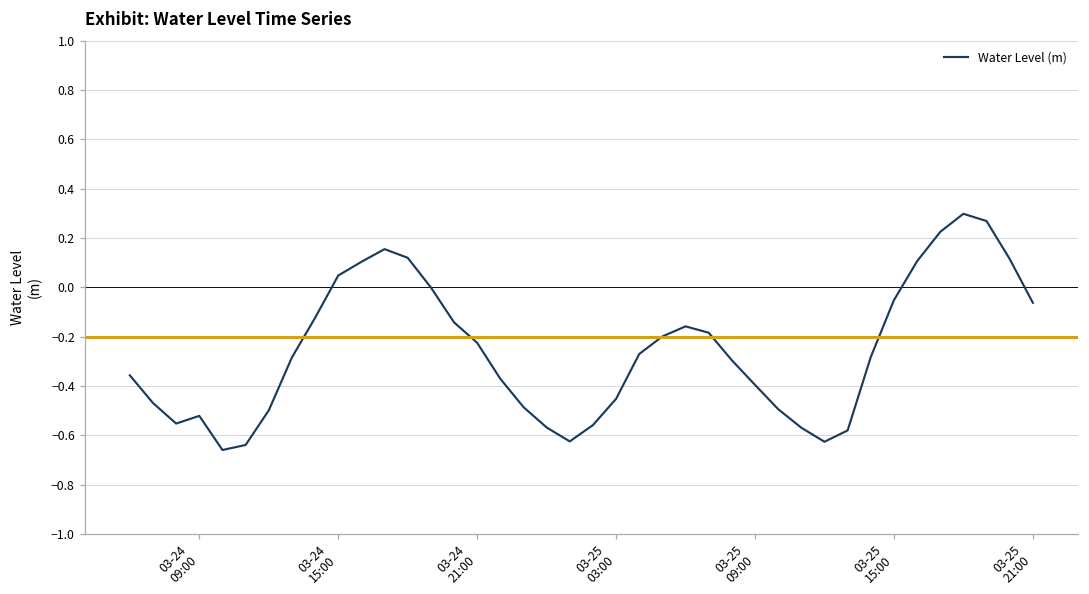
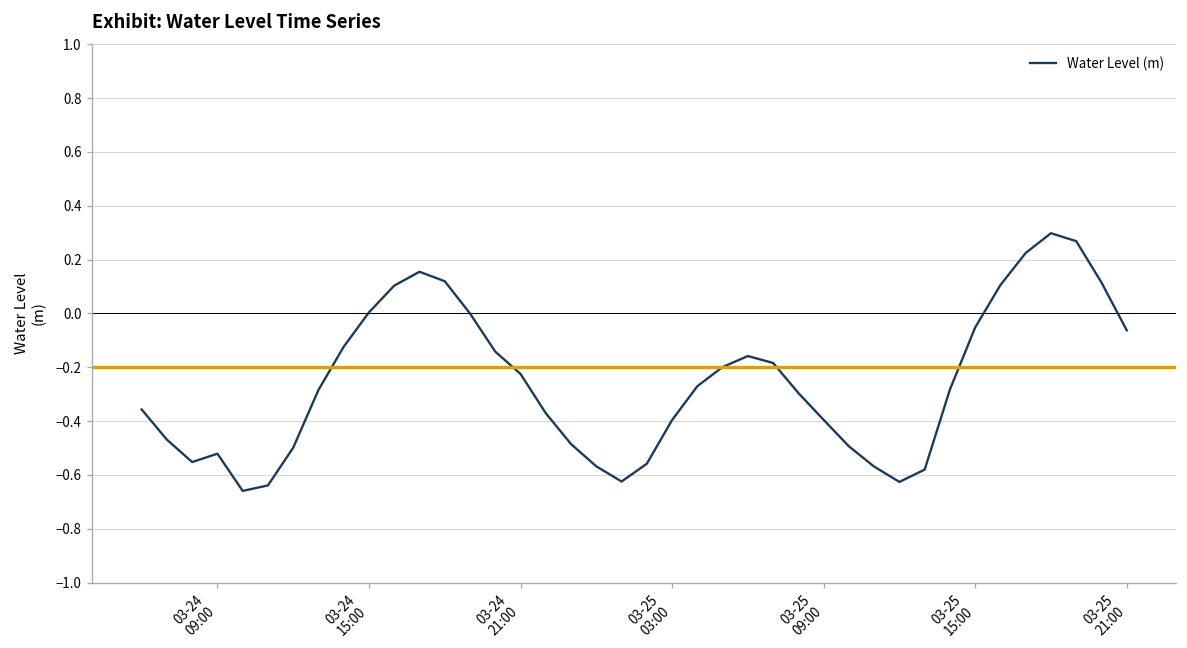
  {
    "03-24 09:00": -0.52,
-   "03-24 15:00": 0.05,
+   "03-24 15:00": 0.00,
    "03-24 21:00": -0.22,
-   "03-25 03:00": -0.45,
+   "03-25 03:00": -0.40,
    "03-25 09:00": -0.40,
    "03-25 15:00": -0.05,
    "03-25 21:00": -0.06
  }
